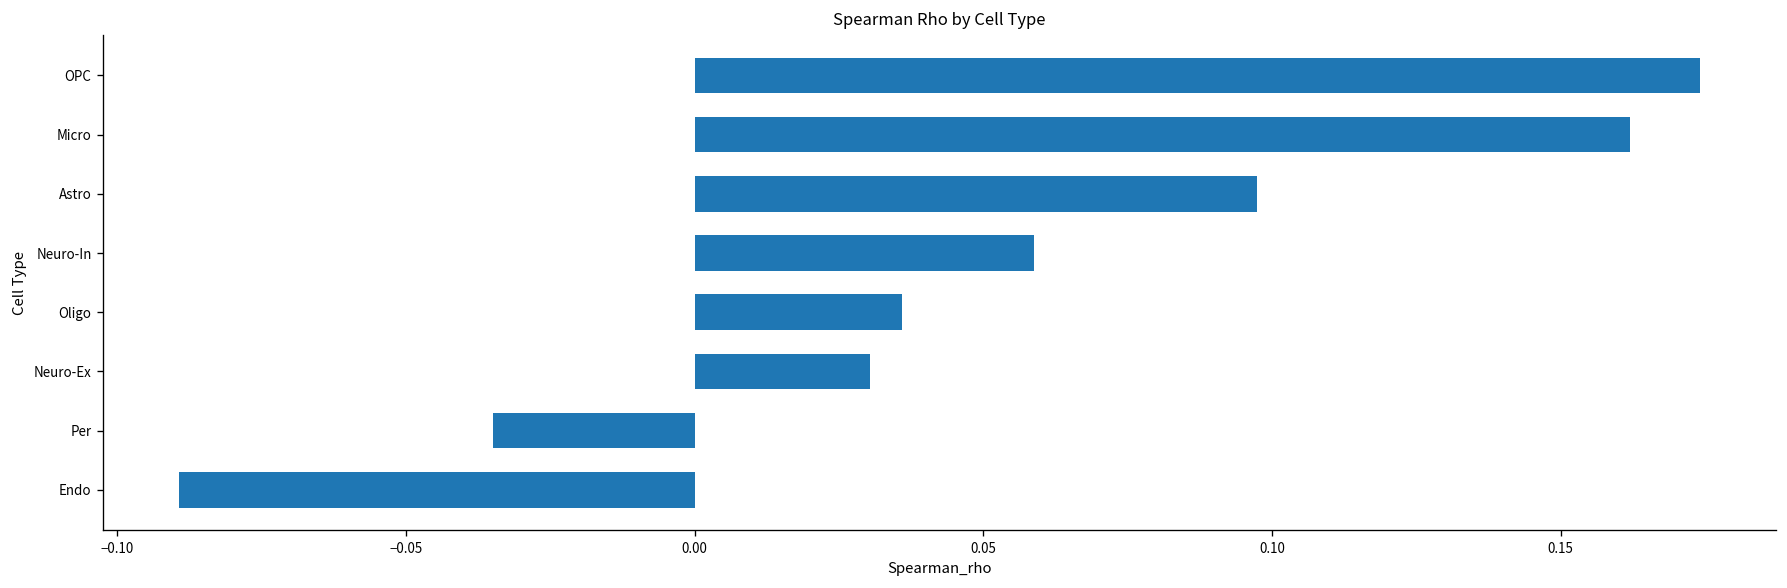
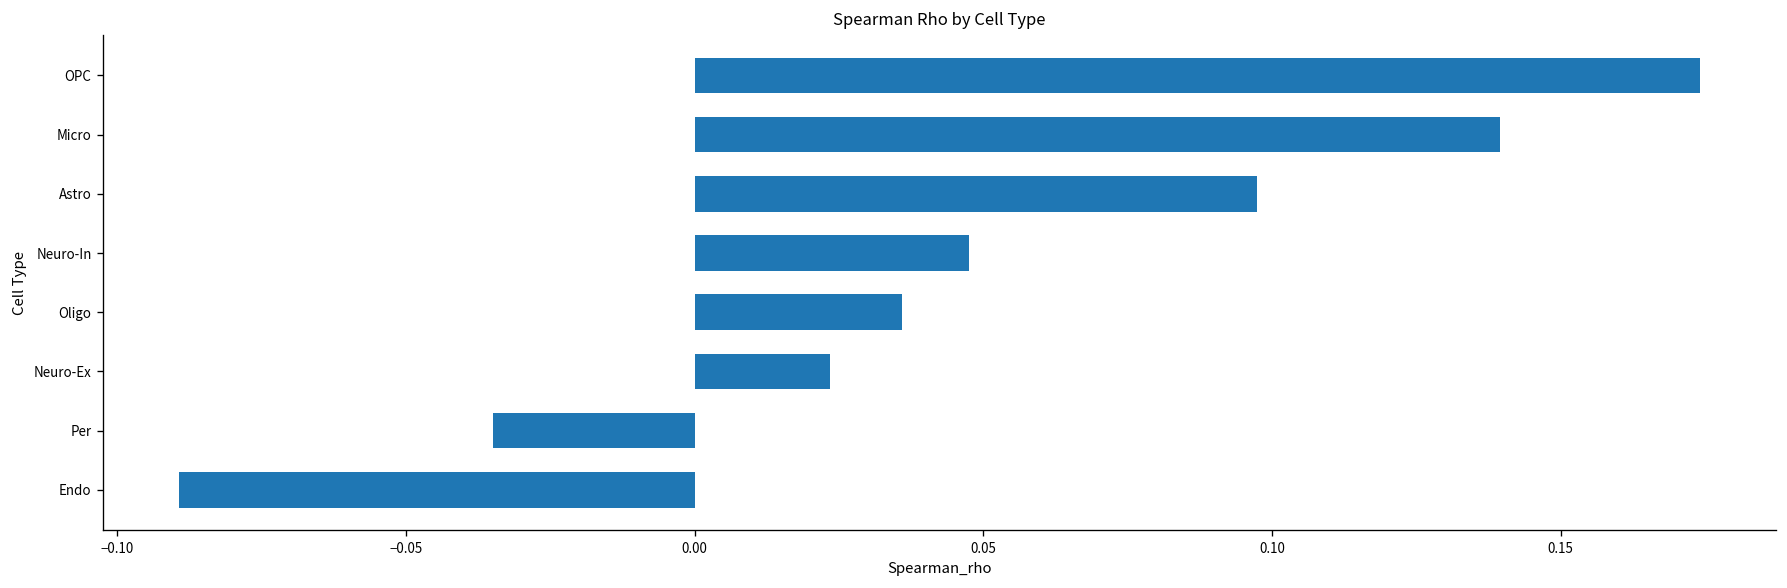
  {
    "OPC": 0.174,
-   "Micro": 0.162,
+   "Micro": 0.139,
    "Astro": 0.097,
-   "Neuro-In": 0.059,
+   "Neuro-In": 0.047,
    "Oligo": 0.036,
-   "Neuro-Ex": 0.030,
+   "Neuro-Ex": 0.024,
    "Per": -0.035,
    "Endo": -0.089
  }
